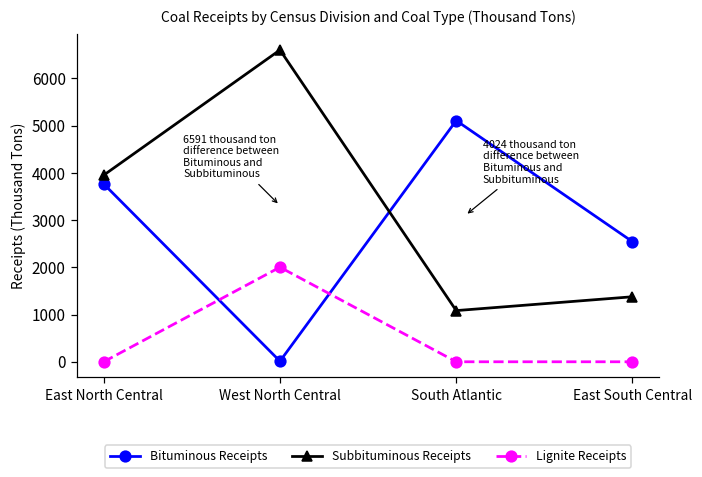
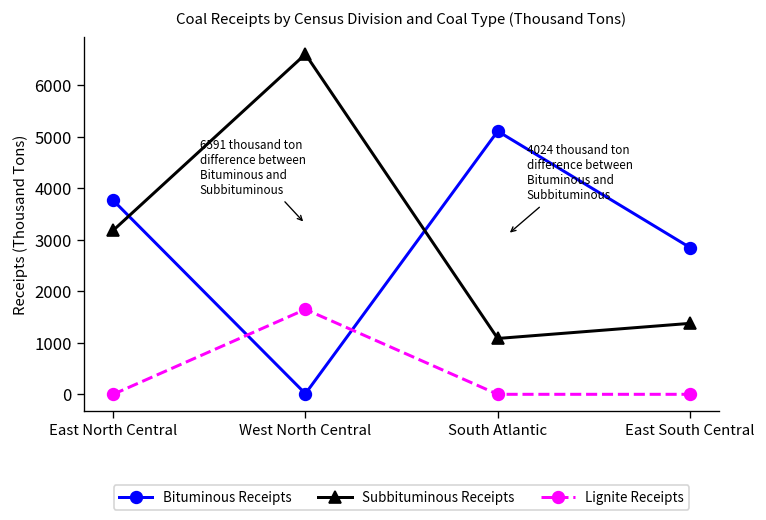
  {
    "Bituminous Receipts": {
      "East North Central": 3800,
      "West North Central": 0,
-     "East South Central": 2500
+     "East South Central": 2800
    },
    "Subbituminous Receipts": {
-     "East North Central": 4000,
+     "East North Central": 3200,
      "West North Central": 6600,
      "South Atlantic": 1100,
      "East South Central": 1400
    },
    "Lignite Receipts": {
      "East North Central": 0,
-     "West North Central": 2000,
+     "West North Central": 1600,
      "South Atlantic": 0,
      "East South Central": 0
    }
  }
